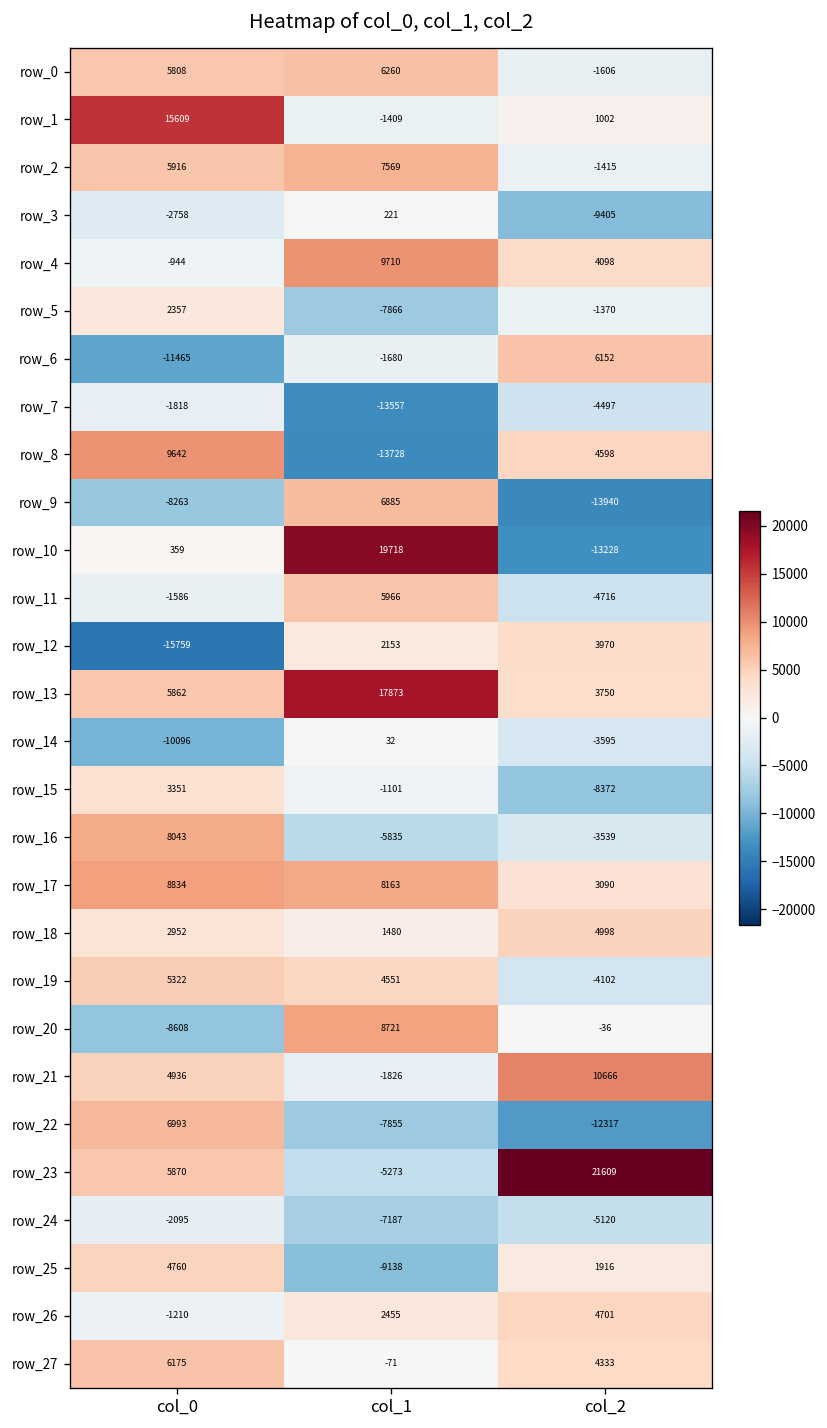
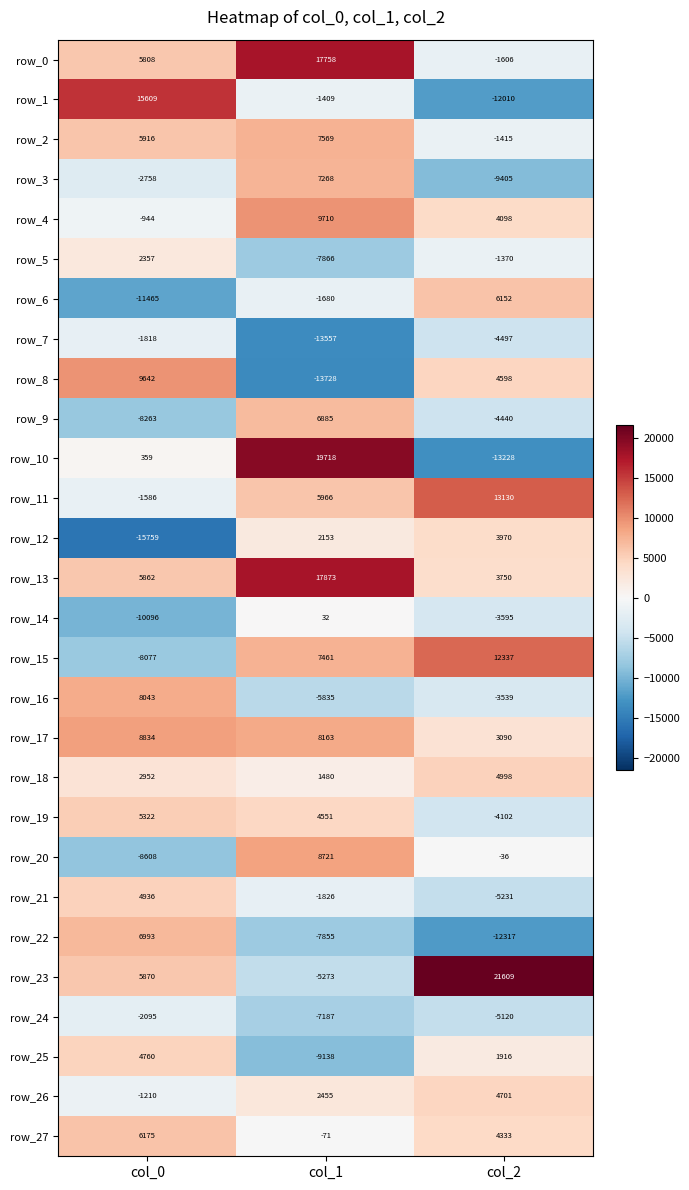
  {
    "row_0": {
      "col_0": 5808,
-     "col_1": 6260,
+     "col_1": 17758,
      "col_2": -1606
    },
    "row_1": {
      "col_0": 15609,
      "col_1": -1409,
-     "col_2": 1002
+     "col_2": -12010
    },
    "row_2": {
      "col_0": 5916,
      "col_1": 7569,
      "col_2": -1415
    },
    "row_3": {
      "col_0": -2758,
-     "col_1": 221,
+     "col_1": 7268,
      "col_2": -9405
    },
    "row_4": {
      "col_0": -944,
      "col_1": 9710,
      "col_2": 4098
    },
    "row_5": {
      "col_0": 2357,
      "col_1": -7866,
      "col_2": -1370
    },
    "row_6": {
      "col_0": -11465,
      "col_1": -1680,
      "col_2": 6152
    },
    "row_7": {
      "col_0": -1818,
      "col_1": -13557,
      "col_2": -4497
    },
    "row_8": {
      "col_0": 9642,
      "col_1": -13728,
      "col_2": 4598
    },
    "row_9": {
      "col_0": -8263,
      "col_1": 6885,
-     "col_2": -13940
+     "col_2": -4440
    },
    "row_10": {
      "col_0": 359,
      "col_1": 19718,
      "col_2": -13228
    },
    "row_11": {
      "col_0": -1586,
      "col_1": 5966,
-     "col_2": -4716
+     "col_2": 13130
    },
    "row_12": {
      "col_0": -15759,
      "col_1": 2153,
      "col_2": 3970
    },
    "row_13": {
      "col_0": 5862,
      "col_1": 17873,
      "col_2": 3750
    },
    "row_14": {
      "col_0": -10096,
      "col_1": 32,
      "col_2": -3595
    },
    "row_15": {
-     "col_0": 3351,
-     "col_1": -1101,
-     "col_2": -8372
+     "col_0": -8077,
+     "col_1": 7461,
+     "col_2": 12337
    },
    "row_16": {
      "col_0": 8043,
      "col_1": -5835,
      "col_2": -3539
    },
    "row_17": {
      "col_0": 8834,
      "col_1": 8163,
      "col_2": 3090
    },
    "row_18": {
      "col_0": 2952,
      "col_1": 1480,
      "col_2": 4998
    },
    "row_19": {
      "col_0": 5322,
      "col_1": 4551,
      "col_2": -4102
    },
    "row_20": {
      "col_0": -8608,
      "col_1": 8721,
      "col_2": -36
    },
    "row_21": {
      "col_0": 4936,
      "col_1": -1826,
-     "col_2": 10666
+     "col_2": -5231
    },
    "row_22": {
      "col_0": 6993,
      "col_1": -7855,
      "col_2": -12317
    },
    "row_23": {
      "col_0": 5870,
      "col_1": -5273,
      "col_2": 21609
    },
    "row_24": {
      "col_0": -2095,
      "col_1": -7187,
      "col_2": -5120
    },
    "row_25": {
      "col_0": 4760,
      "col_1": -9138,
      "col_2": 1916
    },
    "row_26": {
      "col_0": -1210,
      "col_1": 2455,
      "col_2": 4701
    },
    "row_27": {
      "col_0": 6175,
      "col_1": -71,
      "col_2": 4333
    }
  }
